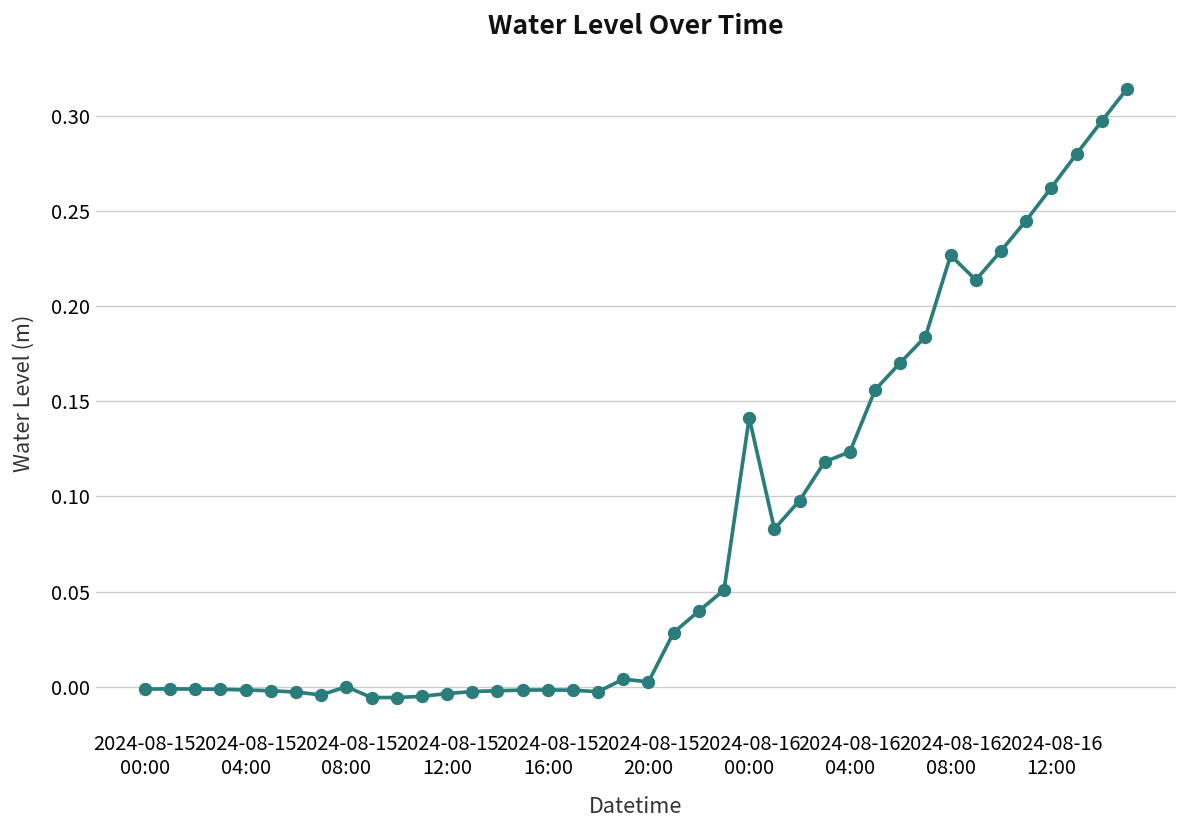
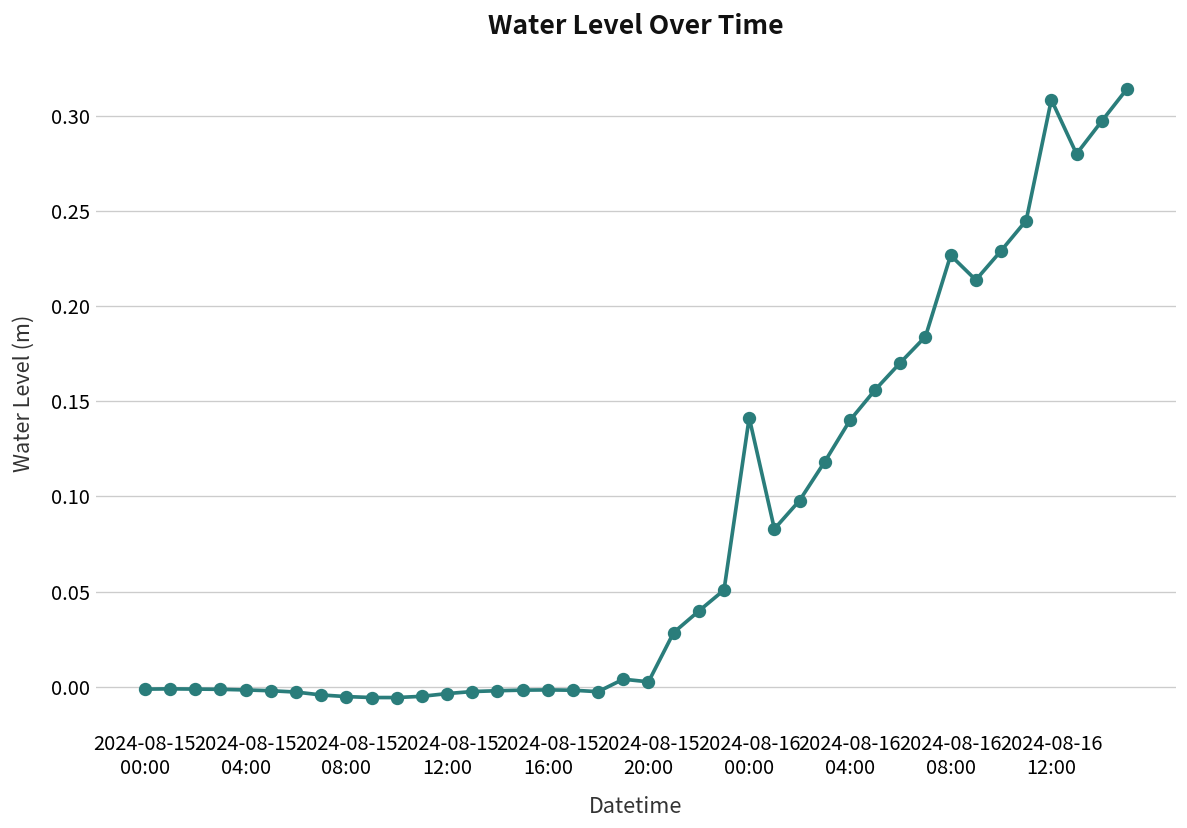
  {
    "2024-08-15 00:00": -0.001,
    "2024-08-15 04:00": -0.002,
-   "2024-08-15 08:00": 0.000,
+   "2024-08-15 08:00": -0.005,
    "2024-08-15 12:00": -0.004,
    "2024-08-15 16:00": -0.002,
    "2024-08-15 20:00": 0.002,
    "2024-08-16 00:00": 0.141,
-   "2024-08-16 04:00": 0.123,
+   "2024-08-16 04:00": 0.140,
    "2024-08-16 08:00": 0.227,
-   "2024-08-16 12:00": 0.262
+   "2024-08-16 12:00": 0.309
  }
